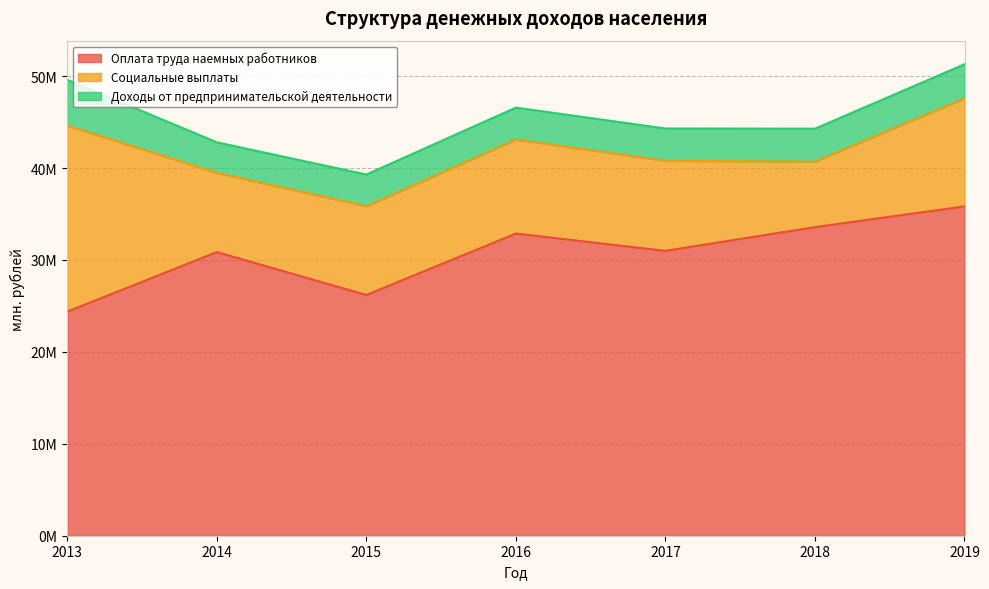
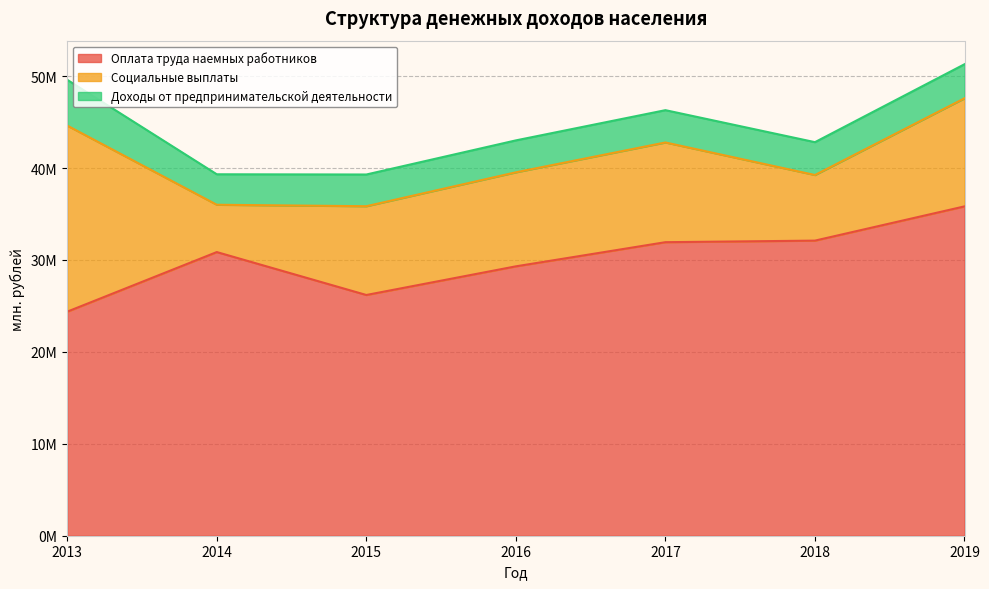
  {
    "Оплата труда наемных работников": {
      "2013": 24000000,
      "2014": 31000000,
      "2015": 26000000,
-     "2016": 33000000,
-     "2017": 31000000,
-     "2018": 34000000,
+     "2016": 29000000,
+     "2017": 32000000,
+     "2018": 32000000,
      "2019": 36000000
    },
    "Социальные выплаты": {
      "2013": 20000000,
-     "2014": 9000000,
+     "2014": 5000000,
      "2015": 10000000,
      "2016": 10000000,
-     "2017": 10000000,
+     "2017": 11000000,
      "2018": 7000000,
      "2019": 12000000
    },
    "Доходы от предпринимательской деятельности": {
      "2013": 5000000,
      "2014": 3000000,
      "2015": 3000000,
      "2016": 3000000,
      "2017": 4000000,
      "2018": 4000000,
      "2019": 4000000
    }
  }
